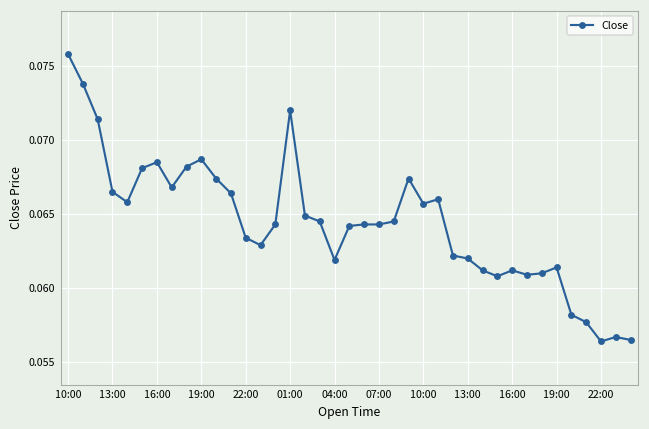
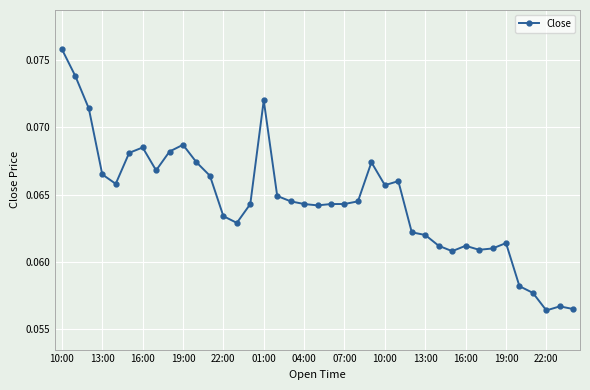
  {
    "01:00": 0.0720,
-   "04:00": 0.0619,
+   "04:00": 0.0643,
    "07:00": 0.0643
  }
